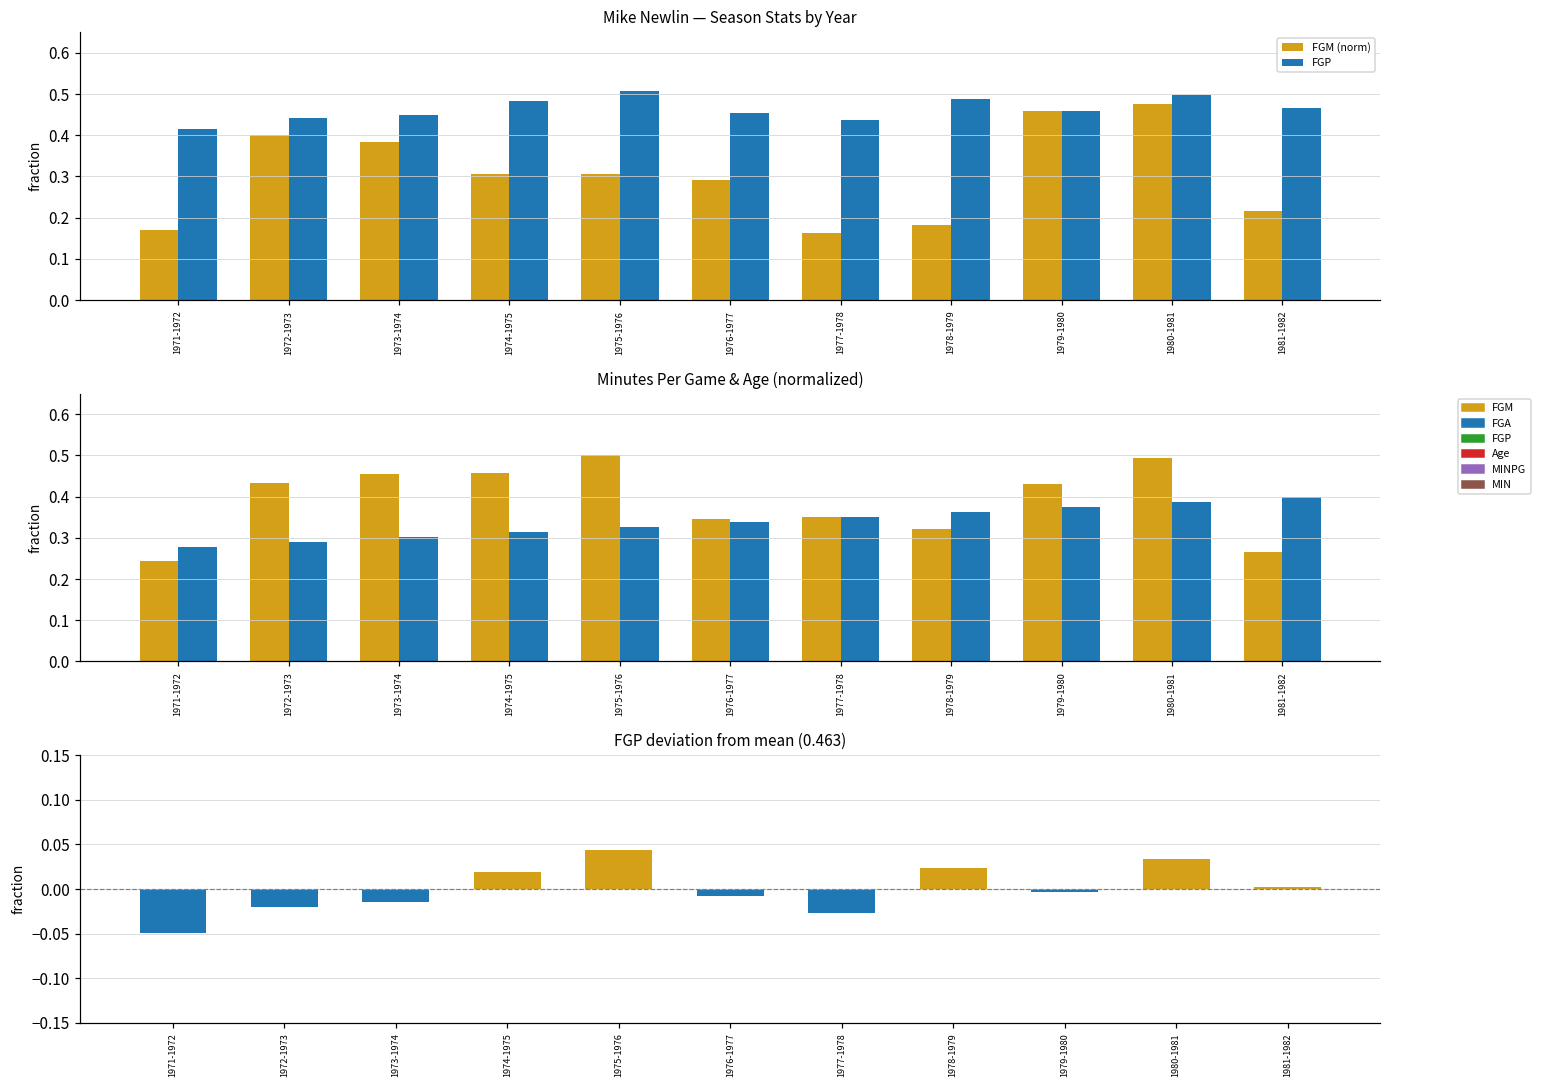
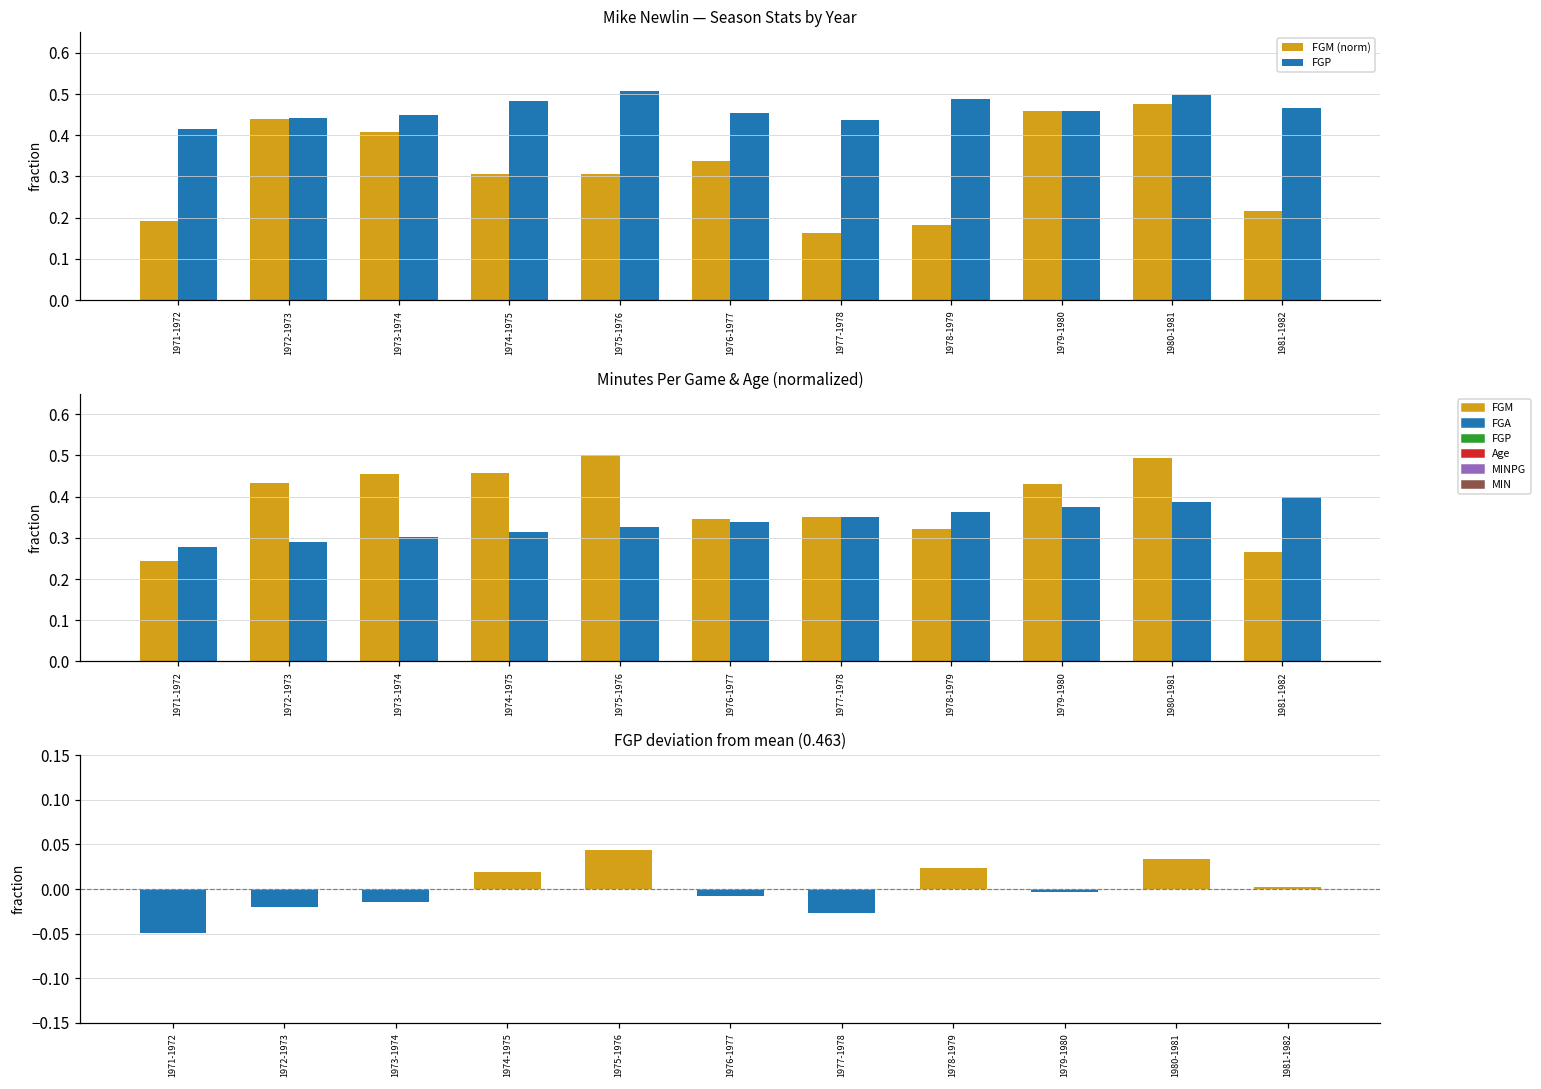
  {
    "Mike Newlin — Season Stats by Year": {
      "FGM (norm)": {
-       "1971-1972": 0.17,
-       "1972-1973": 0.40,
-       "1973-1974": 0.38,
+       "1971-1972": 0.19,
+       "1972-1973": 0.44,
+       "1973-1974": 0.41,
        "1974-1975": 0.31,
        "1975-1976": 0.31,
-       "1976-1977": 0.29,
+       "1976-1977": 0.34,
        "1977-1978": 0.16,
        "1978-1979": 0.18,
        "1979-1980": 0.46,
        "1980-1981": 0.48,
        "1981-1982": 0.22
      }
    },
    "FGP deviation from mean (0.463)": {
      "1971-1972": -0.05,
      "1972-1973": -0.02,
      "1973-1974": -0.02,
      "1974-1975": 0.02,
      "1975-1976": 0.04,
      "1976-1977": -0.01,
      "1977-1978": -0.03,
      "1978-1979": 0.02,
      "1979-1980": 0.00,
      "1980-1981": 0.03
    }
  }
